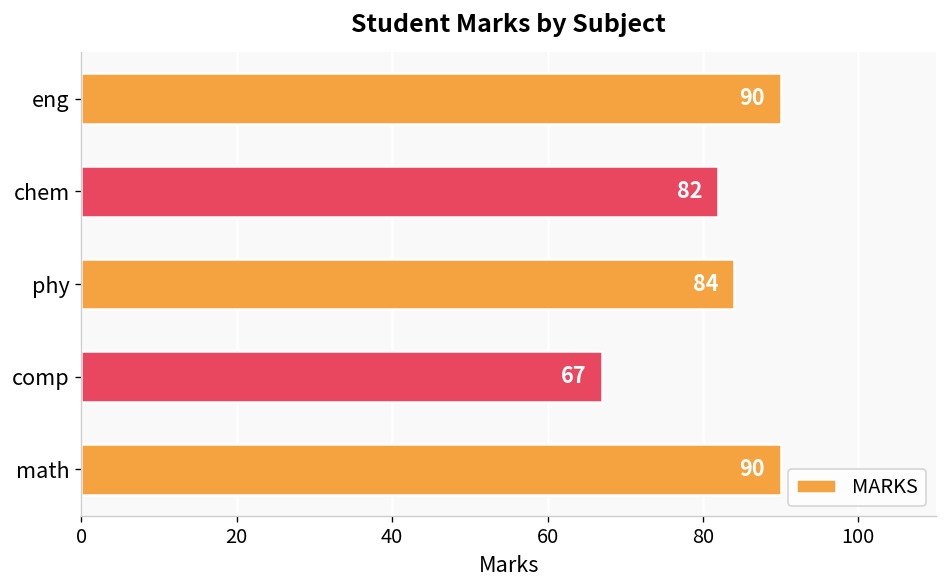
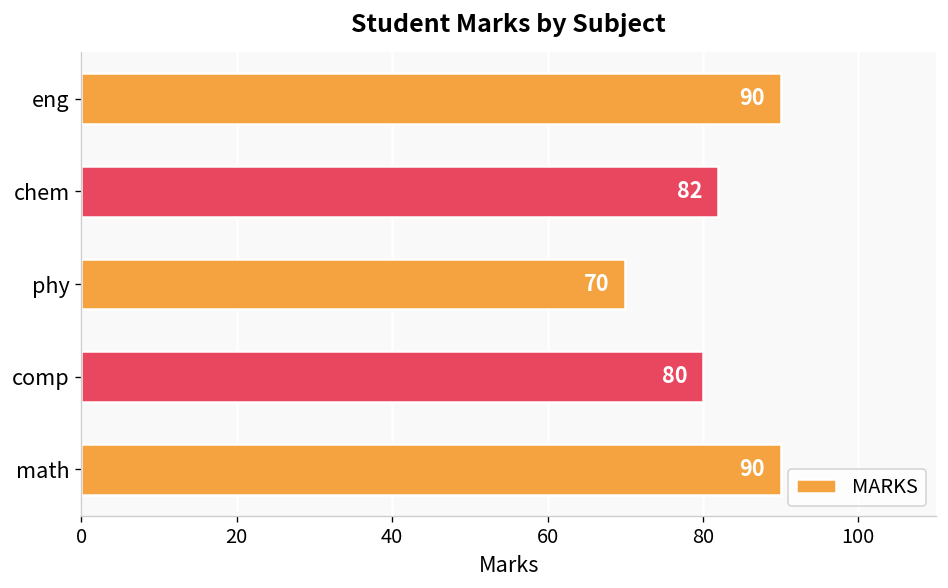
  {
    "eng": 90,
    "chem": 82,
-   "phy": 84,
-   "comp": 67,
+   "phy": 70,
+   "comp": 80,
    "math": 90
  }
